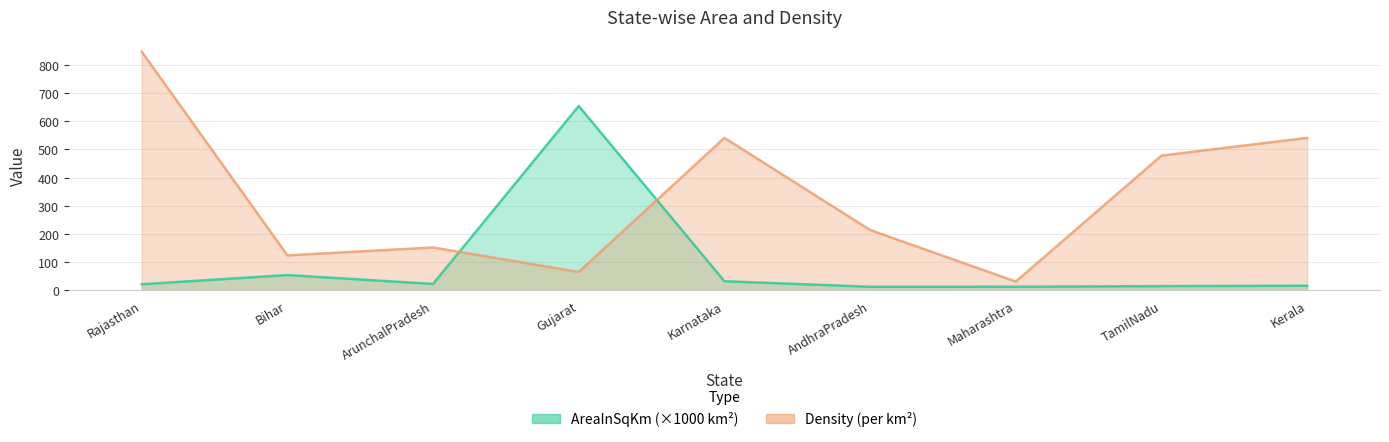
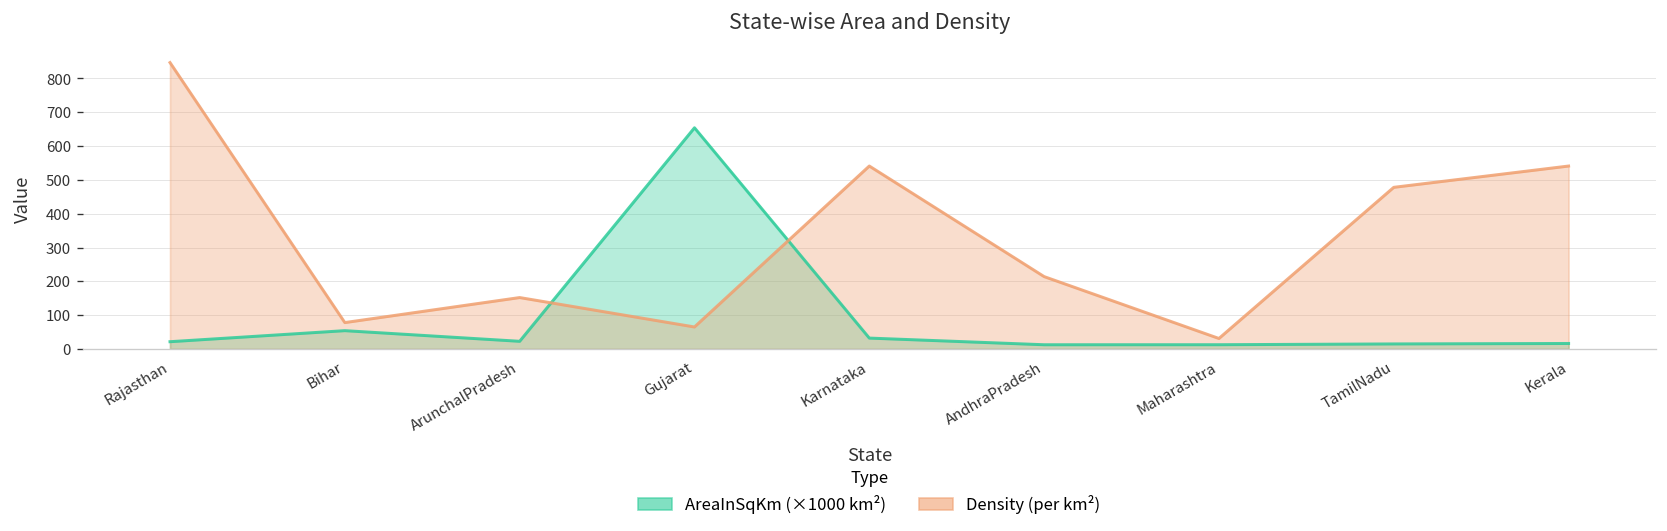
  {
    "AreaInSqKm (×1000 km²)": {
      "Rajasthan": 20,
      "Bihar": 50,
      "ArunchalPradesh": 20,
      "Gujarat": 650,
      "Karnataka": 30,
      "AndhraPradesh": 10,
      "Maharashtra": 10,
      "TamilNadu": 10,
      "Kerala": 20
    },
    "Density (per km²)": {
      "Rajasthan": 850,
-     "Bihar": 120,
+     "Bihar": 80,
      "ArunchalPradesh": 150,
      "Gujarat": 70,
      "Karnataka": 540,
      "AndhraPradesh": 210,
      "Maharashtra": 30,
      "TamilNadu": 480,
      "Kerala": 540
    }
  }
